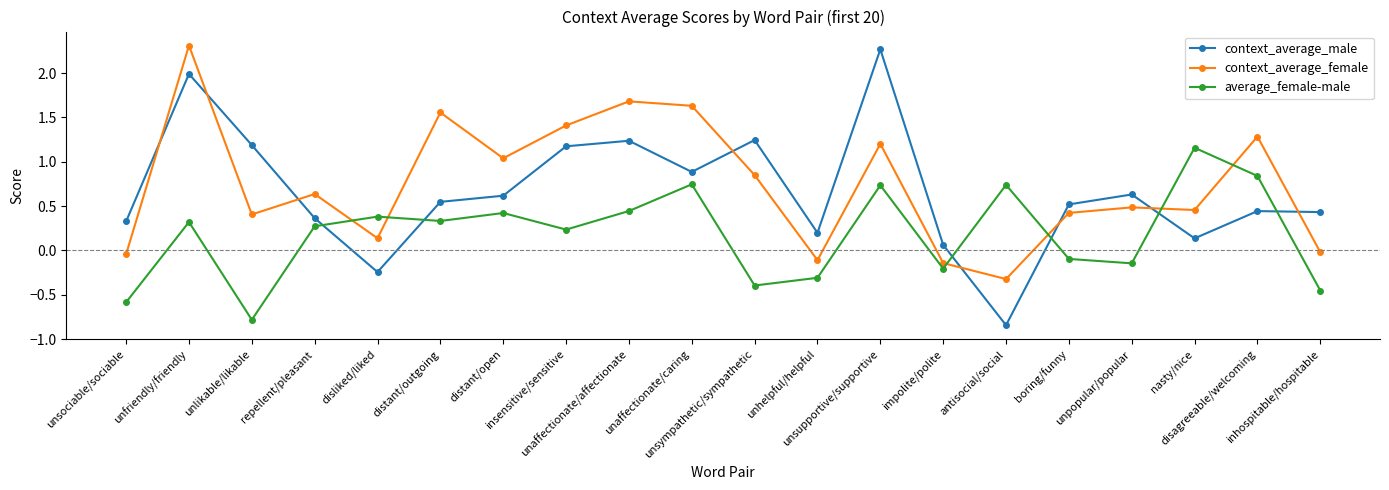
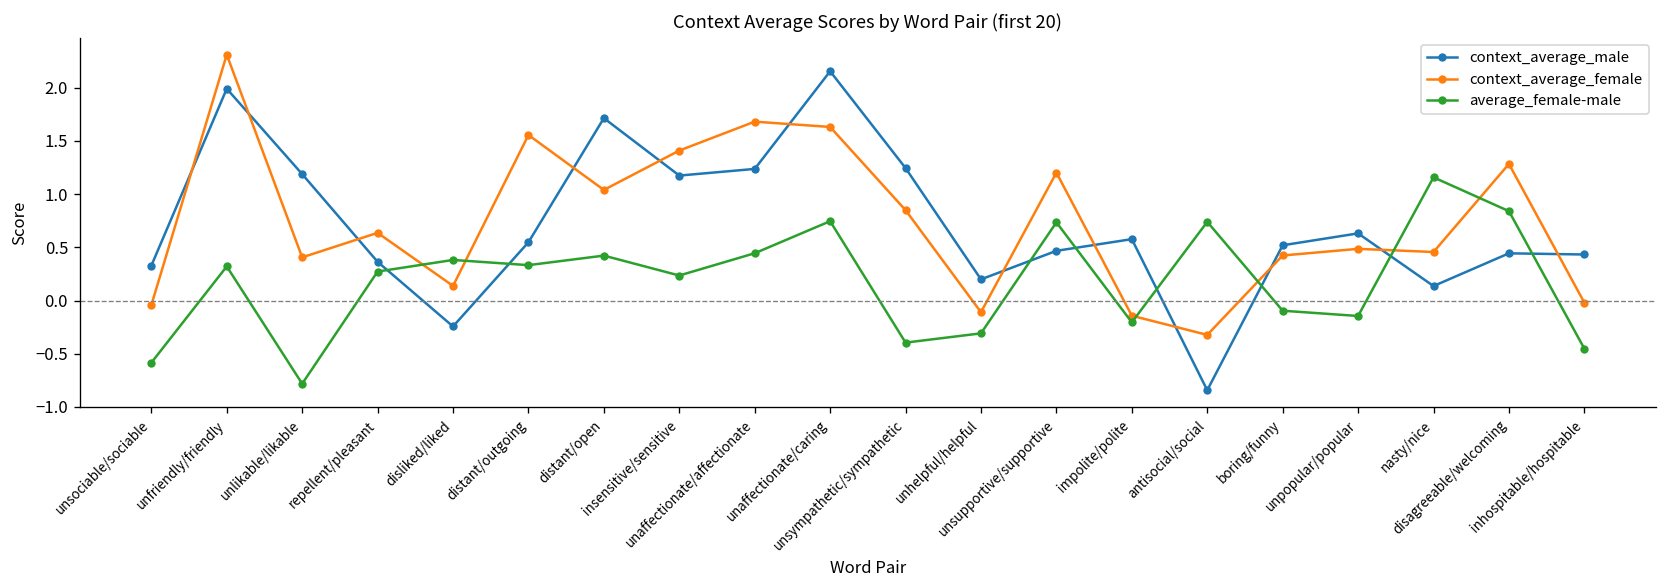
  {
    "context_average_male": {
      "unsociable/sociable": 0.3,
      "unfriendly/friendly": 2.0,
      "unlikable/likable": 1.2,
      "repellent/pleasant": 0.4,
      "disliked/liked": -0.2,
      "distant/outgoing": 0.5,
-     "distant/open": 0.6,
+     "distant/open": 1.7,
      "insensitive/sensitive": 1.2,
      "unaffectionate/affectionate": 1.2,
-     "unaffectionate/caring": 0.9,
+     "unaffectionate/caring": 2.2,
      "unsympathetic/sympathetic": 1.2,
      "unhelpful/helpful": 0.2,
-     "unsupportive/supportive": 2.3,
-     "impolite/polite": 0.1,
+     "unsupportive/supportive": 0.5,
+     "impolite/polite": 0.6,
      "antisocial/social": -0.8,
      "boring/funny": 0.5,
      "unpopular/popular": 0.6,
      "nasty/nice": 0.1,
      "disagreeable/welcoming": 0.4,
      "inhospitable/hospitable": 0.4
    },
    "context_average_female": {
      "unsociable/sociable": 0.0,
      "unfriendly/friendly": 2.3,
      "unlikable/likable": 0.4,
      "repellent/pleasant": 0.6,
      "disliked/liked": 0.1,
      "distant/outgoing": 1.6,
      "distant/open": 1.0,
      "insensitive/sensitive": 1.4,
      "unaffectionate/affectionate": 1.7,
      "unaffectionate/caring": 1.6,
      "unsympathetic/sympathetic": 0.8,
      "unhelpful/helpful": -0.1,
      "unsupportive/supportive": 1.2,
      "impolite/polite": -0.1,
      "antisocial/social": -0.3,
      "boring/funny": 0.4,
      "unpopular/popular": 0.5,
      "nasty/nice": 0.5,
      "disagreeable/welcoming": 1.3,
      "inhospitable/hospitable": 0.0
    },
    "average_female-male": {
      "unsociable/sociable": -0.6,
      "unfriendly/friendly": 0.3,
      "unlikable/likable": -0.8,
      "repellent/pleasant": 0.3,
      "disliked/liked": 0.4,
      "distant/outgoing": 0.3,
      "distant/open": 0.4,
      "insensitive/sensitive": 0.2,
      "unaffectionate/affectionate": 0.4,
      "unaffectionate/caring": 0.7,
      "unsympathetic/sympathetic": -0.4,
      "unhelpful/helpful": -0.3,
      "unsupportive/supportive": 0.7,
      "impolite/polite": -0.2,
      "antisocial/social": 0.7,
      "boring/funny": -0.1,
      "unpopular/popular": -0.1,
      "nasty/nice": 1.2,
      "disagreeable/welcoming": 0.8,
      "inhospitable/hospitable": -0.5
    }
  }
